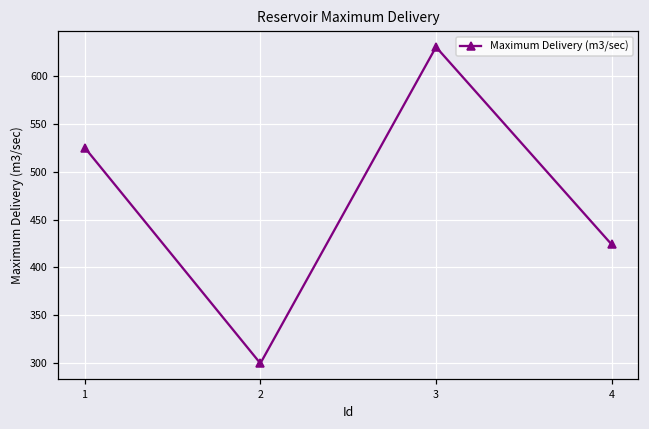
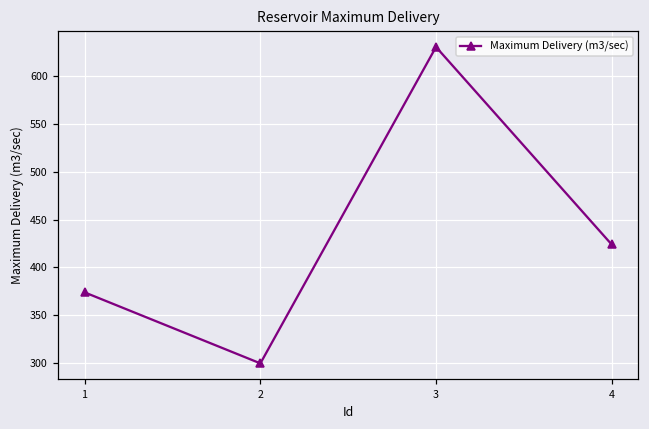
  {
-   "1": 530,
+   "1": 370,
    "2": 300,
    "3": 630,
    "4": 420
  }
